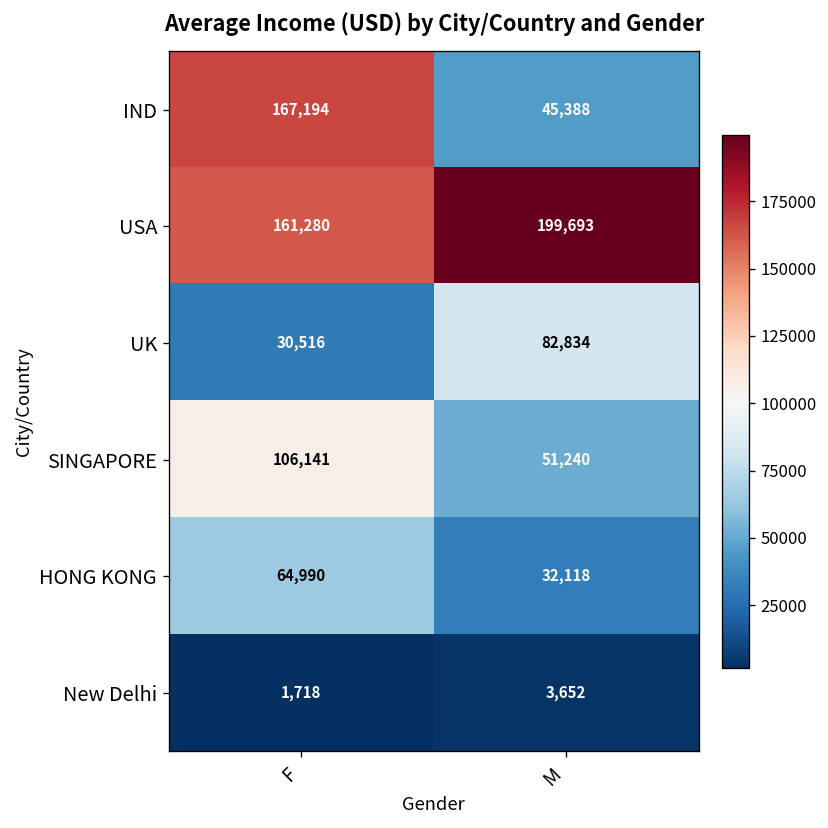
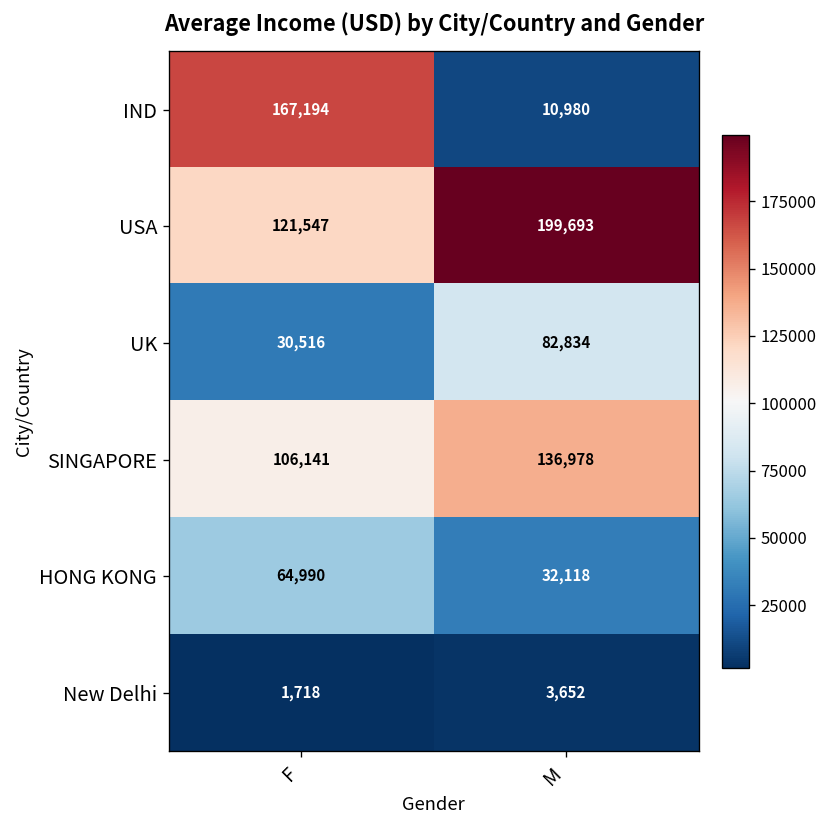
  {
    "IND": {
      "F": "167,194",
-     "M": "45,388"
+     "M": "10,980"
    },
    "USA": {
-     "F": "161,280",
+     "F": "121,547",
      "M": "199,693"
    },
    "UK": {
      "F": "30,516",
      "M": "82,834"
    },
    "SINGAPORE": {
      "F": "106,141",
-     "M": "51,240"
+     "M": "136,978"
    },
    "HONG KONG": {
      "F": "64,990",
      "M": "32,118"
    },
    "New Delhi": {
      "F": "1,718",
      "M": "3,652"
    }
  }
